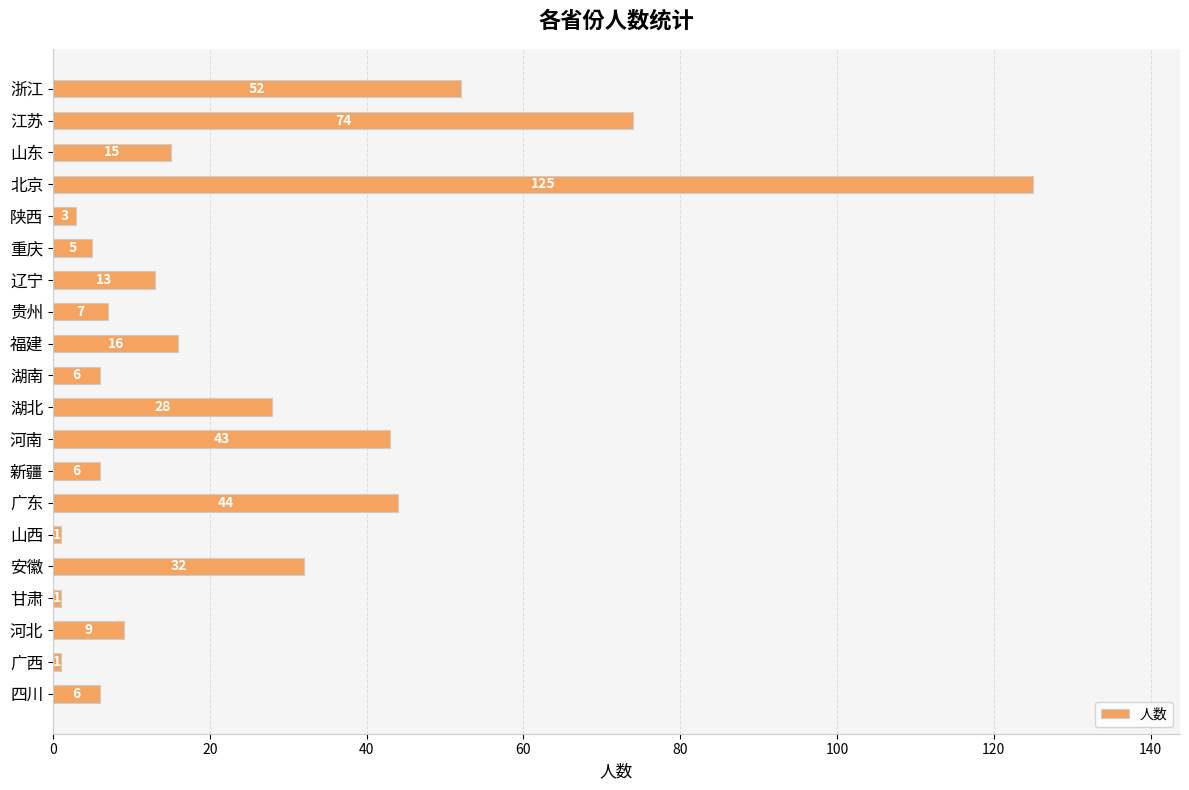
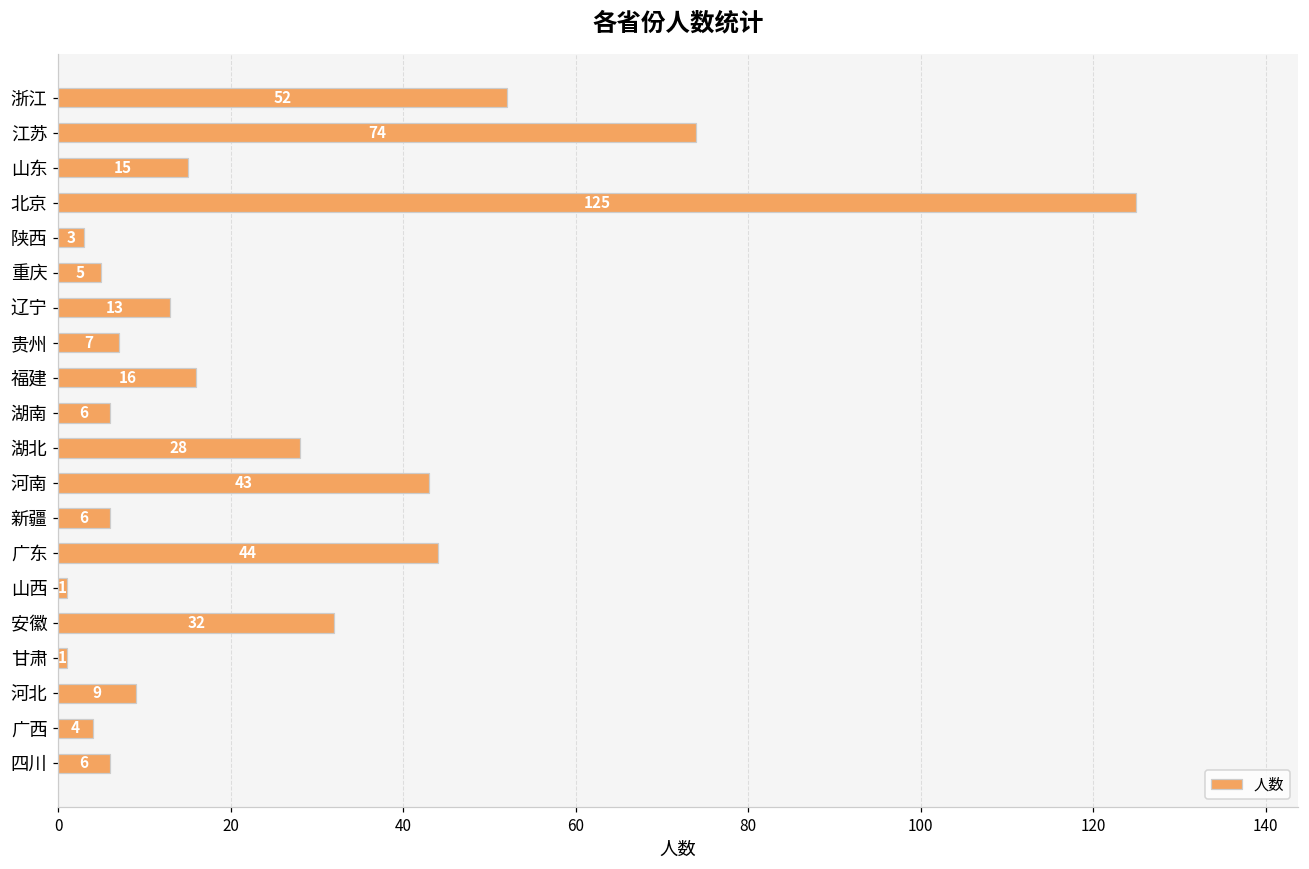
  {
    "浙江": 52,
    "江苏": 74,
    "山东": 15,
    "北京": 125,
    "陕西": 3,
    "重庆": 5,
    "辽宁": 13,
    "贵州": 7,
    "福建": 16,
    "湖南": 6,
    "湖北": 28,
    "河南": 43,
    "新疆": 6,
    "广东": 44,
    "山西": 1,
    "安徽": 32,
    "甘肃": 1,
    "河北": 9,
-   "广西": 1,
+   "广西": 4,
    "四川": 6
  }
